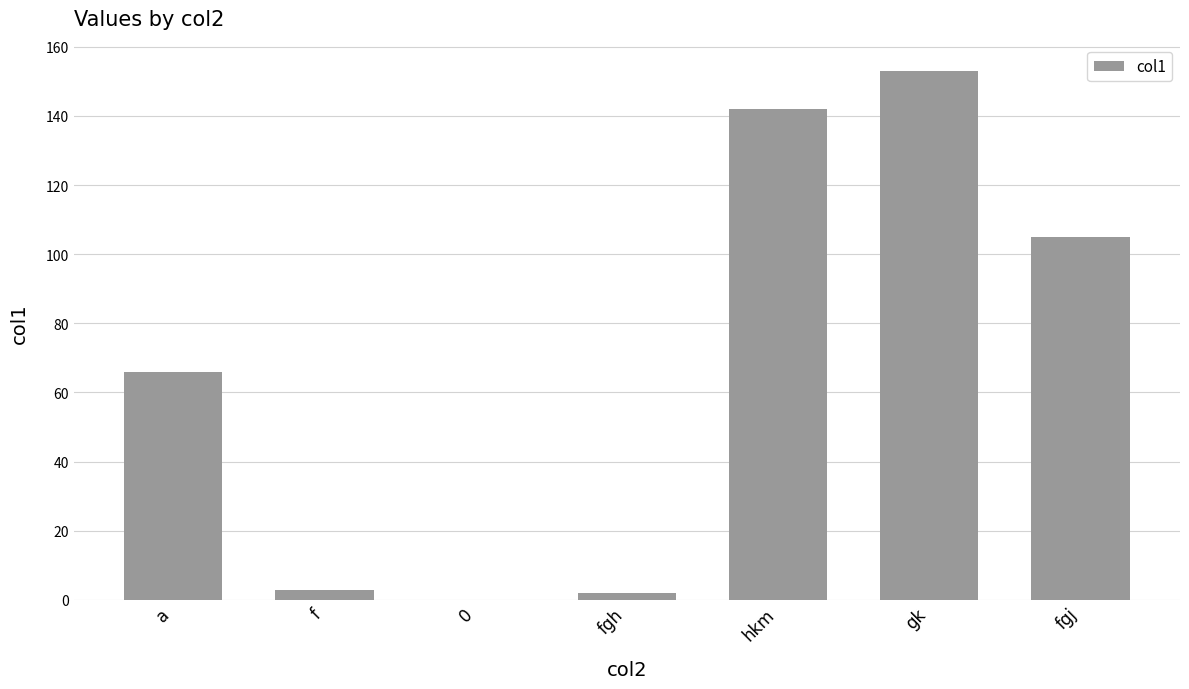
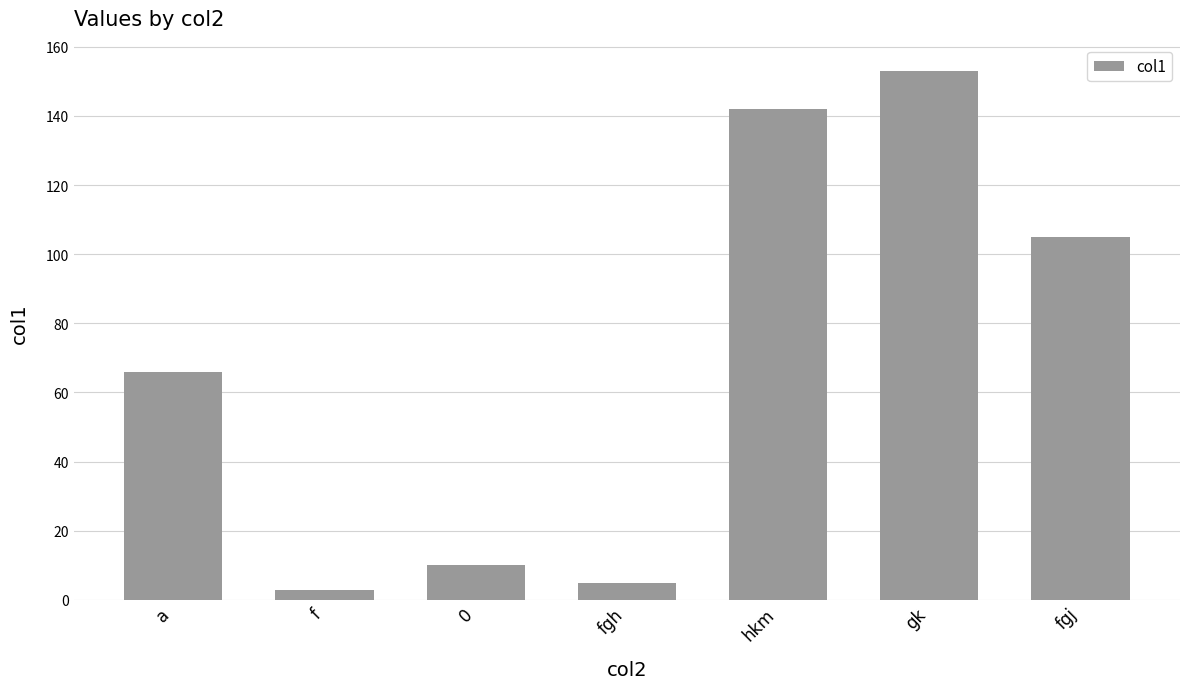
  {
    "a": 66,
    "f": 3,
-   "0": 0,
-   "fgh": 2,
+   "0": 10,
+   "fgh": 5,
    "hkm": 142,
    "gk": 153,
    "fgj": 105
  }
